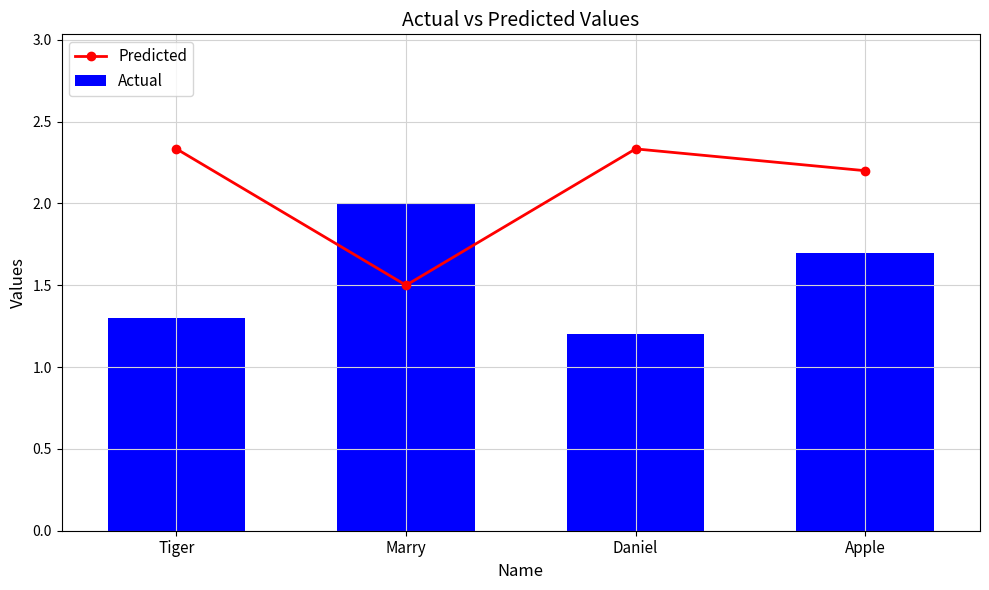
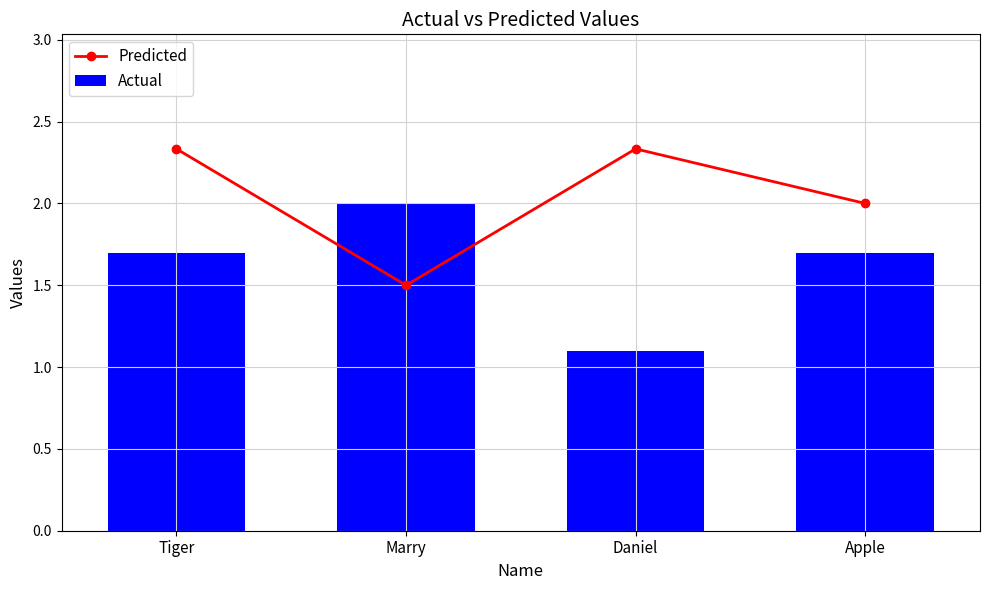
  {
    "Actual": {
-     "Tiger": 1.3,
+     "Tiger": 1.7,
      "Marry": 2.0,
-     "Daniel": 1.2,
+     "Daniel": 1.1,
      "Apple": 1.7
    },
    "Predicted": {
      "Tiger": 2.33,
      "Marry": 1.50,
      "Daniel": 2.33,
-     "Apple": 2.20
+     "Apple": 2.00
    }
  }
